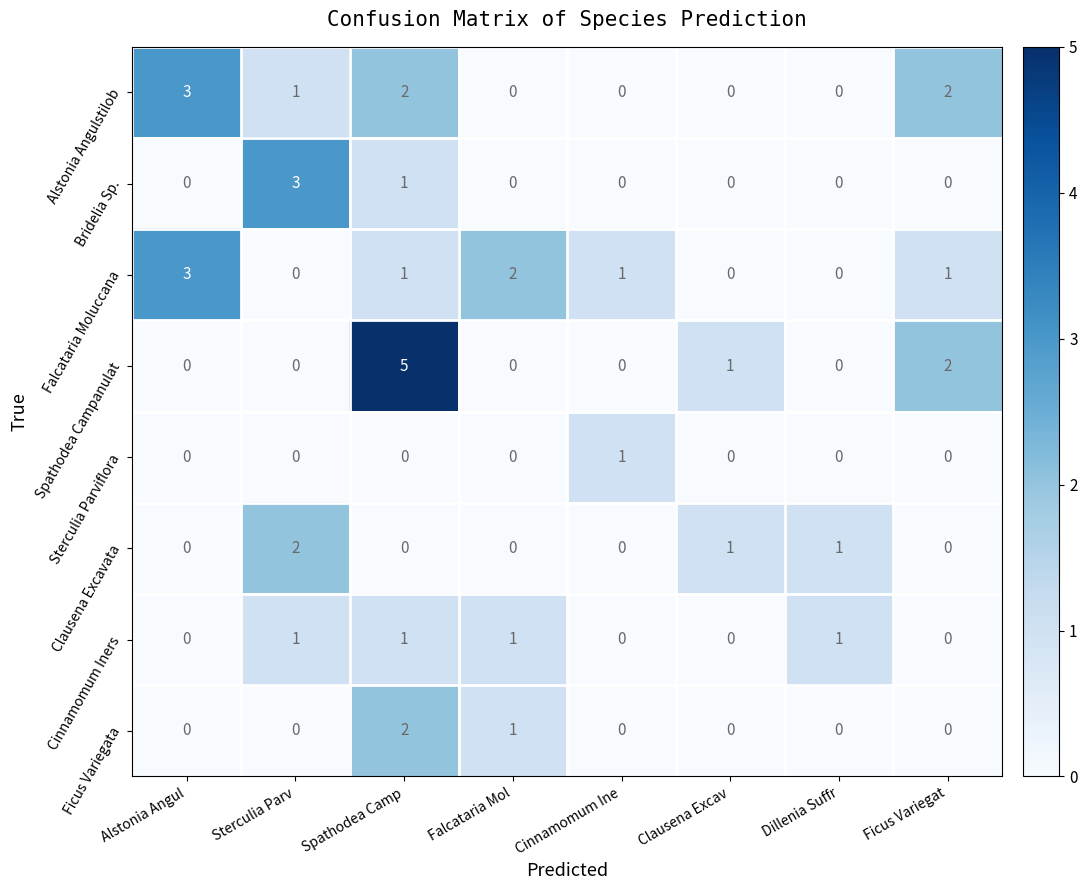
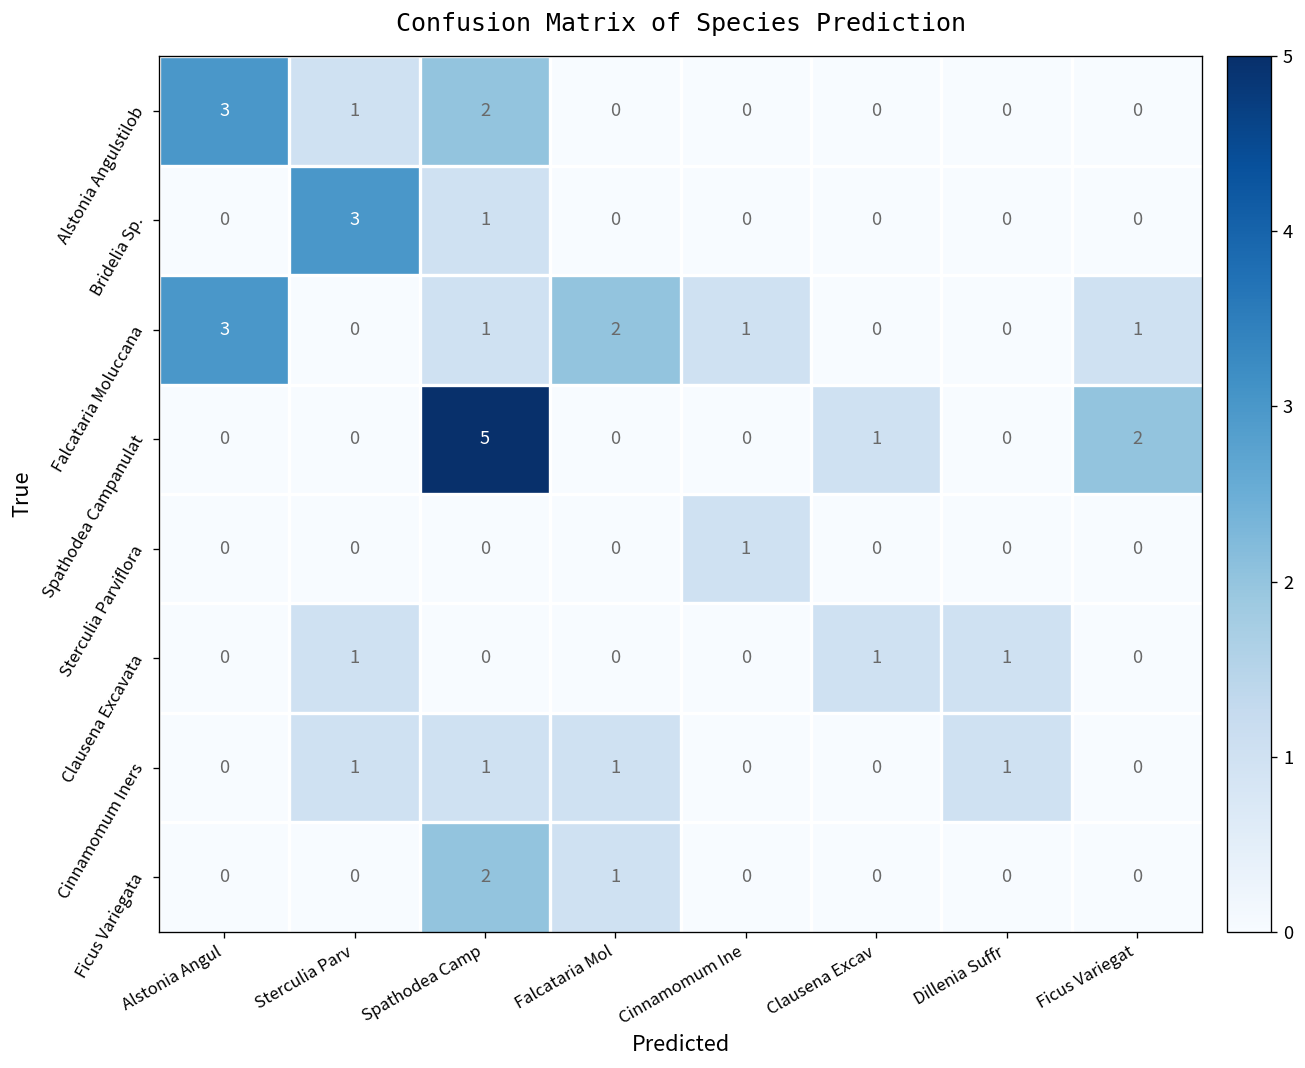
  {
    "Alstonia Angulstilob": {
      "Alstonia Angul": 3,
      "Sterculia Parv": 1,
      "Spathodea Camp": 2,
      "Falcataria Mol": 0,
      "Cinnamomum Ine": 0,
      "Clausena Excav": 0,
      "Dillenia Suffr": 0,
-     "Ficus Variegat": 2
+     "Ficus Variegat": 0
    },
    "Bridelia Sp.": {
      "Alstonia Angul": 0,
      "Sterculia Parv": 3,
      "Spathodea Camp": 1,
      "Falcataria Mol": 0,
      "Cinnamomum Ine": 0,
      "Clausena Excav": 0,
      "Dillenia Suffr": 0,
      "Ficus Variegat": 0
    },
    "Falcataria Moluccana": {
      "Alstonia Angul": 3,
      "Sterculia Parv": 0,
      "Spathodea Camp": 1,
      "Falcataria Mol": 2,
      "Cinnamomum Ine": 1,
      "Clausena Excav": 0,
      "Dillenia Suffr": 0,
      "Ficus Variegat": 1
    },
    "Spathodea Campanulat": {
      "Alstonia Angul": 0,
      "Sterculia Parv": 0,
      "Spathodea Camp": 5,
      "Falcataria Mol": 0,
      "Cinnamomum Ine": 0,
      "Clausena Excav": 1,
      "Dillenia Suffr": 0,
      "Ficus Variegat": 2
    },
    "Sterculia Parviflora": {
      "Alstonia Angul": 0,
      "Sterculia Parv": 0,
      "Spathodea Camp": 0,
      "Falcataria Mol": 0,
      "Cinnamomum Ine": 1,
      "Clausena Excav": 0,
      "Dillenia Suffr": 0,
      "Ficus Variegat": 0
    },
    "Clausena Excavata": {
      "Alstonia Angul": 0,
-     "Sterculia Parv": 2,
+     "Sterculia Parv": 1,
      "Spathodea Camp": 0,
      "Falcataria Mol": 0,
      "Cinnamomum Ine": 0,
      "Clausena Excav": 1,
      "Dillenia Suffr": 1,
      "Ficus Variegat": 0
    },
    "Cinnamomum Iners": {
      "Alstonia Angul": 0,
      "Sterculia Parv": 1,
      "Spathodea Camp": 1,
      "Falcataria Mol": 1,
      "Cinnamomum Ine": 0,
      "Clausena Excav": 0,
      "Dillenia Suffr": 1,
      "Ficus Variegat": 0
    },
    "Ficus Variegata": {
      "Alstonia Angul": 0,
      "Sterculia Parv": 0,
      "Spathodea Camp": 2,
      "Falcataria Mol": 1,
      "Cinnamomum Ine": 0,
      "Clausena Excav": 0,
      "Dillenia Suffr": 0,
      "Ficus Variegat": 0
    }
  }
